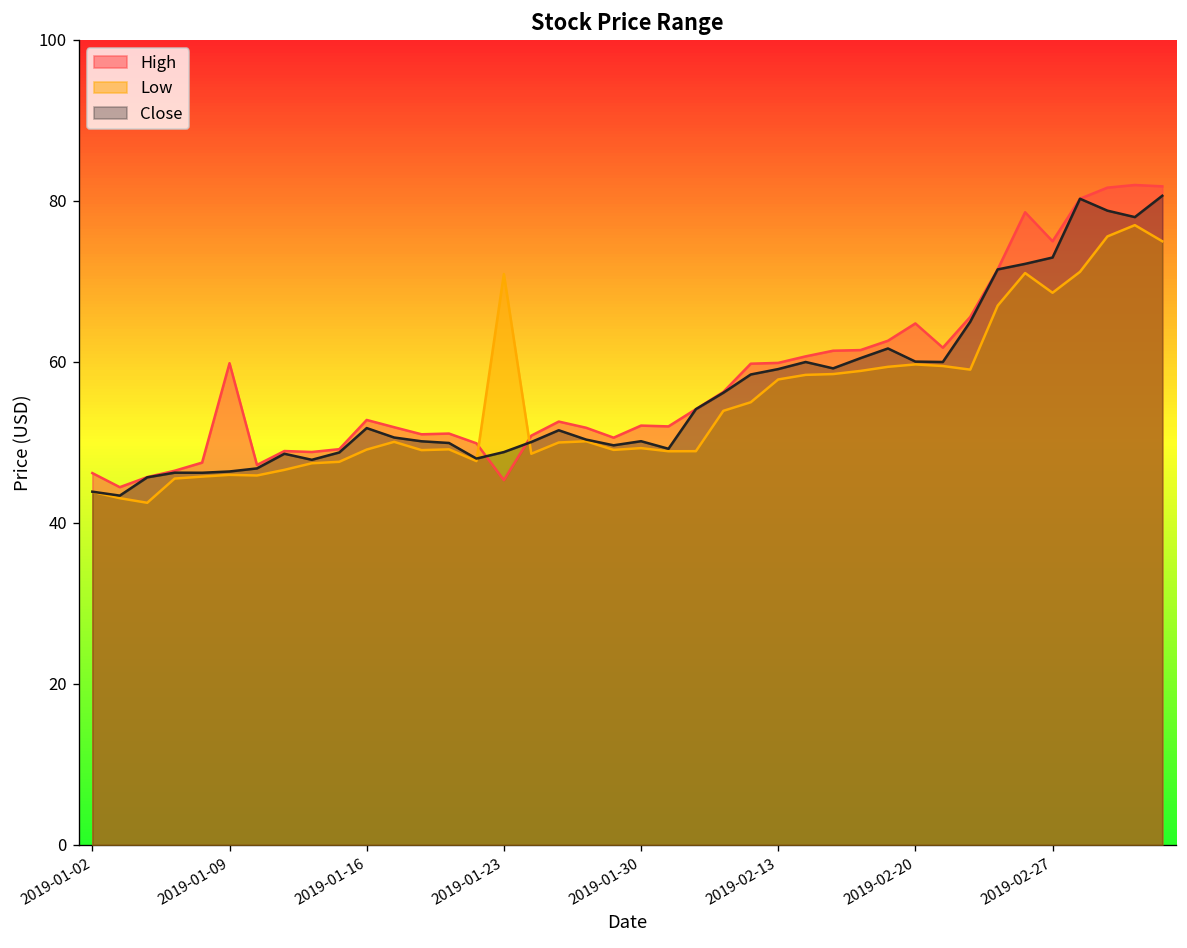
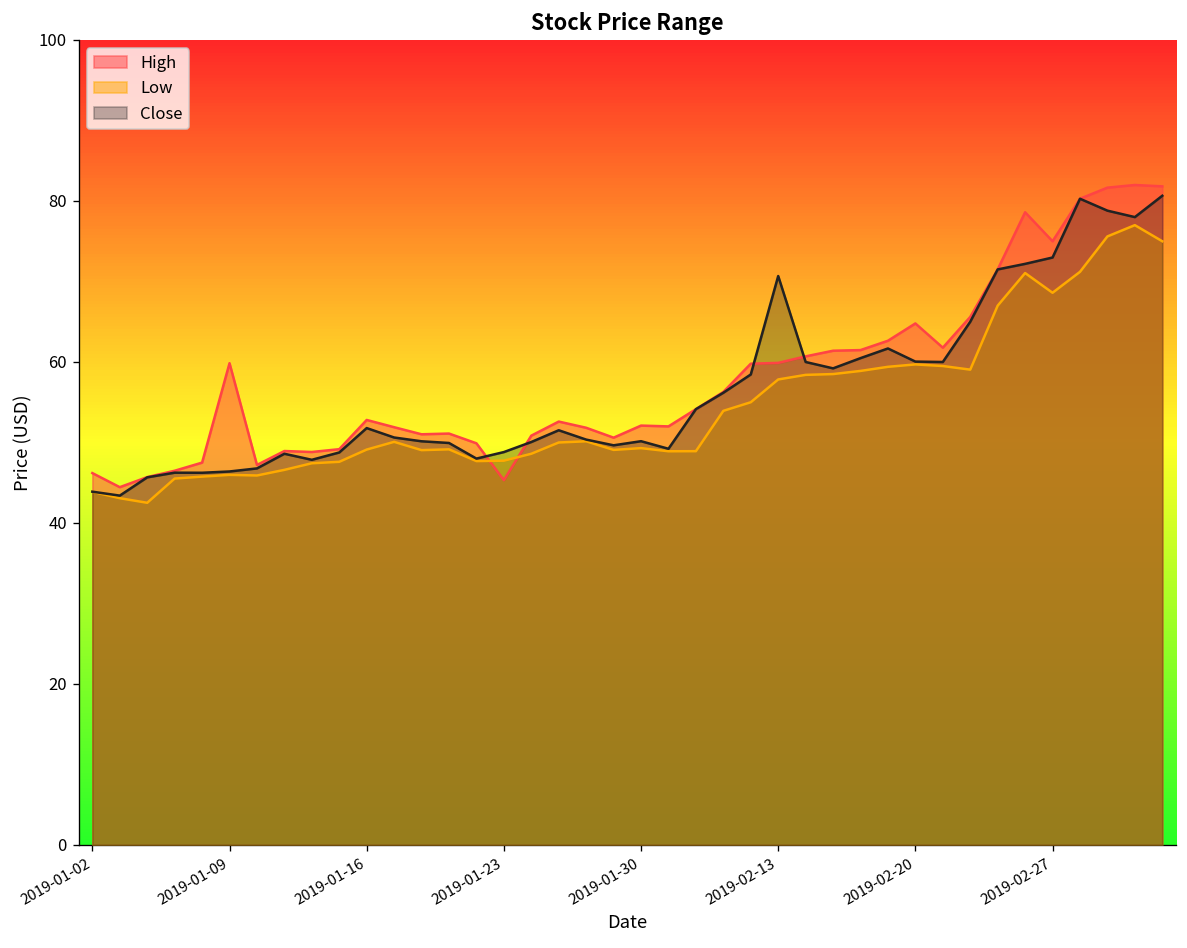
  {
    "High": {
      "2019-01-02": 46,
      "2019-01-09": 60,
      "2019-01-16": 53,
      "2019-01-23": 45,
      "2019-01-30": 52,
      "2019-02-13": 60,
      "2019-02-20": 65,
      "2019-02-27": 75
    },
    "Low": {
      "2019-01-09": 46,
      "2019-01-16": 49,
-     "2019-01-23": 71,
+     "2019-01-23": 48,
      "2019-01-30": 49,
      "2019-02-13": 58,
      "2019-02-27": 69
    },
    "Close": {
      "2019-01-09": 46,
      "2019-01-16": 52,
      "2019-01-23": 49,
      "2019-01-30": 50,
-     "2019-02-13": 59,
+     "2019-02-13": 71,
      "2019-02-27": 73
    }
  }
